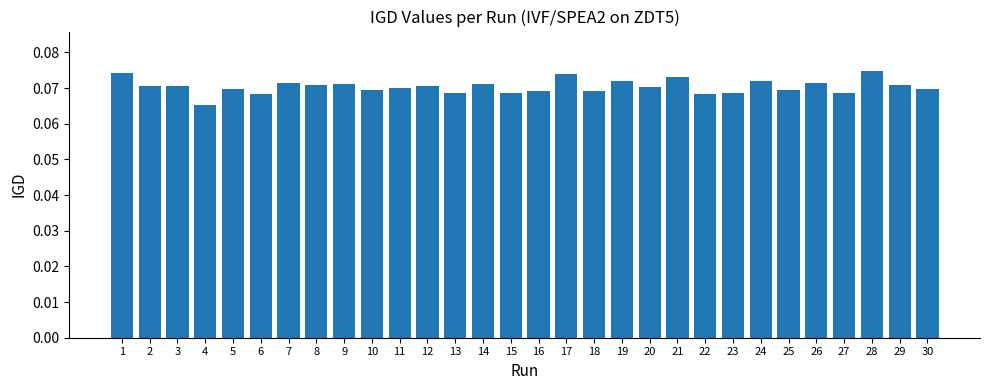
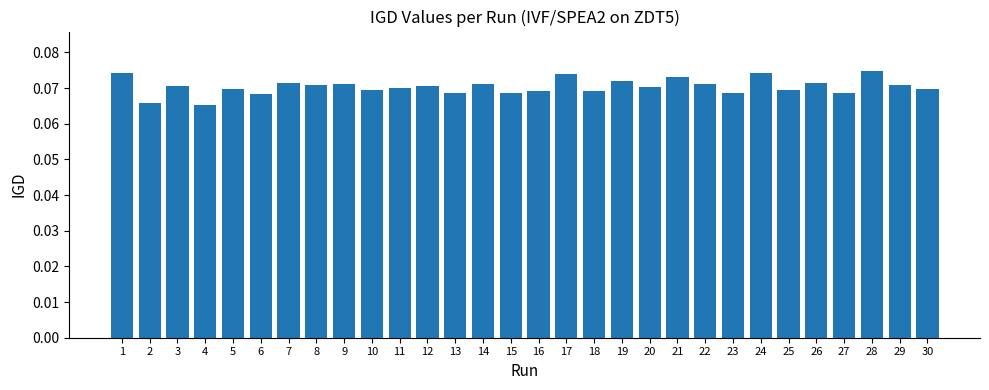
  {
    "1": 0.074,
-   "2": 0.071,
+   "2": 0.066,
    "3": 0.071,
    "4": 0.065,
    "5": 0.070,
    "6": 0.068,
    "7": 0.072,
    "8": 0.071,
    "9": 0.071,
    "10": 0.070,
    "11": 0.070,
    "12": 0.071,
    "13": 0.069,
    "14": 0.071,
    "15": 0.069,
    "16": 0.069,
    "17": 0.074,
    "18": 0.069,
    "19": 0.072,
    "20": 0.070,
    "21": 0.073,
-   "22": 0.068,
+   "22": 0.071,
    "23": 0.069,
-   "24": 0.072,
+   "24": 0.074,
    "25": 0.069,
    "26": 0.071,
    "27": 0.069,
    "28": 0.075,
    "29": 0.071,
    "30": 0.070
  }
